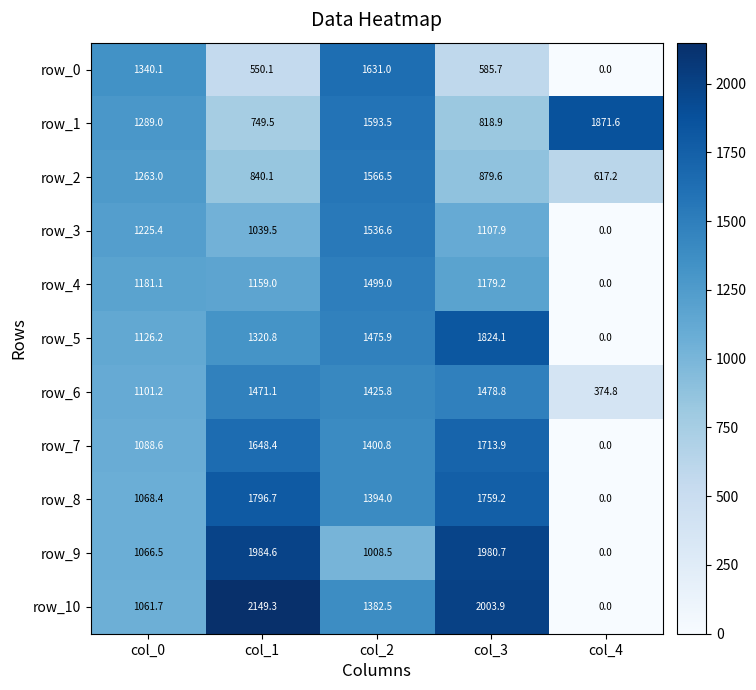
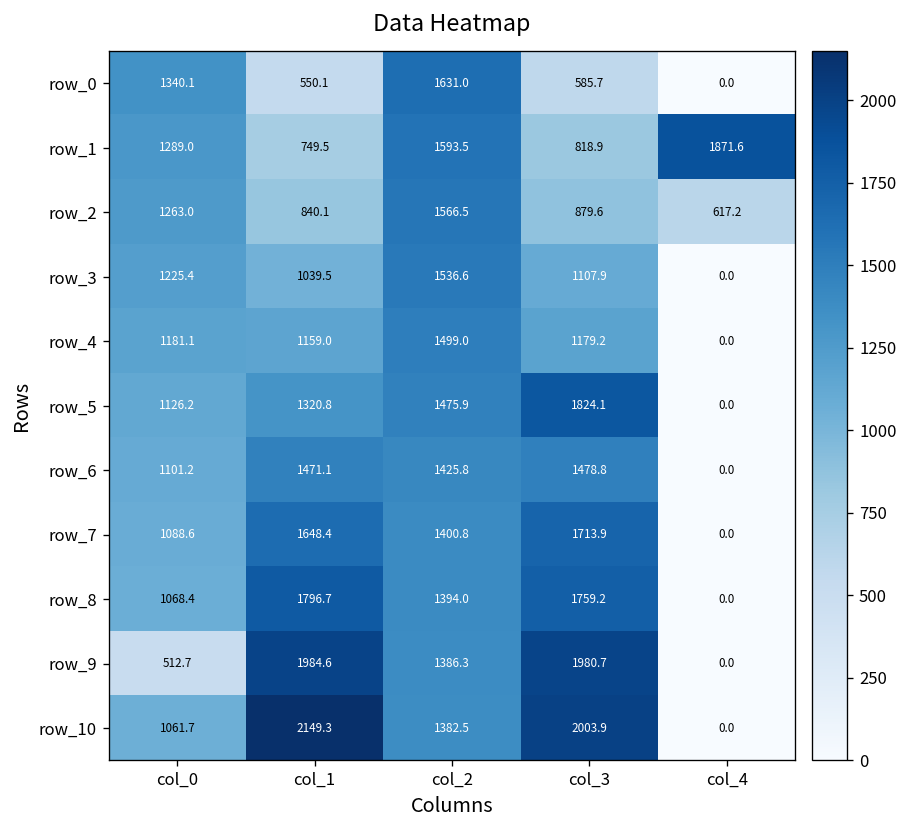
  {
    "row_0": {
      "col_0": 1340.1,
      "col_1": 550.1,
      "col_2": 1631.0,
      "col_3": 585.7,
      "col_4": 0.0
    },
    "row_1": {
      "col_0": 1289.0,
      "col_1": 749.5,
      "col_2": 1593.5,
      "col_3": 818.9,
      "col_4": 1871.6
    },
    "row_2": {
      "col_0": 1263.0,
      "col_1": 840.1,
      "col_2": 1566.5,
      "col_3": 879.6,
      "col_4": 617.2
    },
    "row_3": {
      "col_0": 1225.4,
      "col_1": 1039.5,
      "col_2": 1536.6,
      "col_3": 1107.9,
      "col_4": 0.0
    },
    "row_4": {
      "col_0": 1181.1,
      "col_1": 1159.0,
      "col_2": 1499.0,
      "col_3": 1179.2,
      "col_4": 0.0
    },
    "row_5": {
      "col_0": 1126.2,
      "col_1": 1320.8,
      "col_2": 1475.9,
      "col_3": 1824.1,
      "col_4": 0.0
    },
    "row_6": {
      "col_0": 1101.2,
      "col_1": 1471.1,
      "col_2": 1425.8,
      "col_3": 1478.8,
-     "col_4": 374.8
+     "col_4": 0.0
    },
    "row_7": {
      "col_0": 1088.6,
      "col_1": 1648.4,
      "col_2": 1400.8,
      "col_3": 1713.9,
      "col_4": 0.0
    },
    "row_8": {
      "col_0": 1068.4,
      "col_1": 1796.7,
      "col_2": 1394.0,
      "col_3": 1759.2,
      "col_4": 0.0
    },
    "row_9": {
-     "col_0": 1066.5,
+     "col_0": 512.7,
      "col_1": 1984.6,
-     "col_2": 1008.5,
+     "col_2": 1386.3,
      "col_3": 1980.7,
      "col_4": 0.0
    },
    "row_10": {
      "col_0": 1061.7,
      "col_1": 2149.3,
      "col_2": 1382.5,
      "col_3": 2003.9,
      "col_4": 0.0
    }
  }
